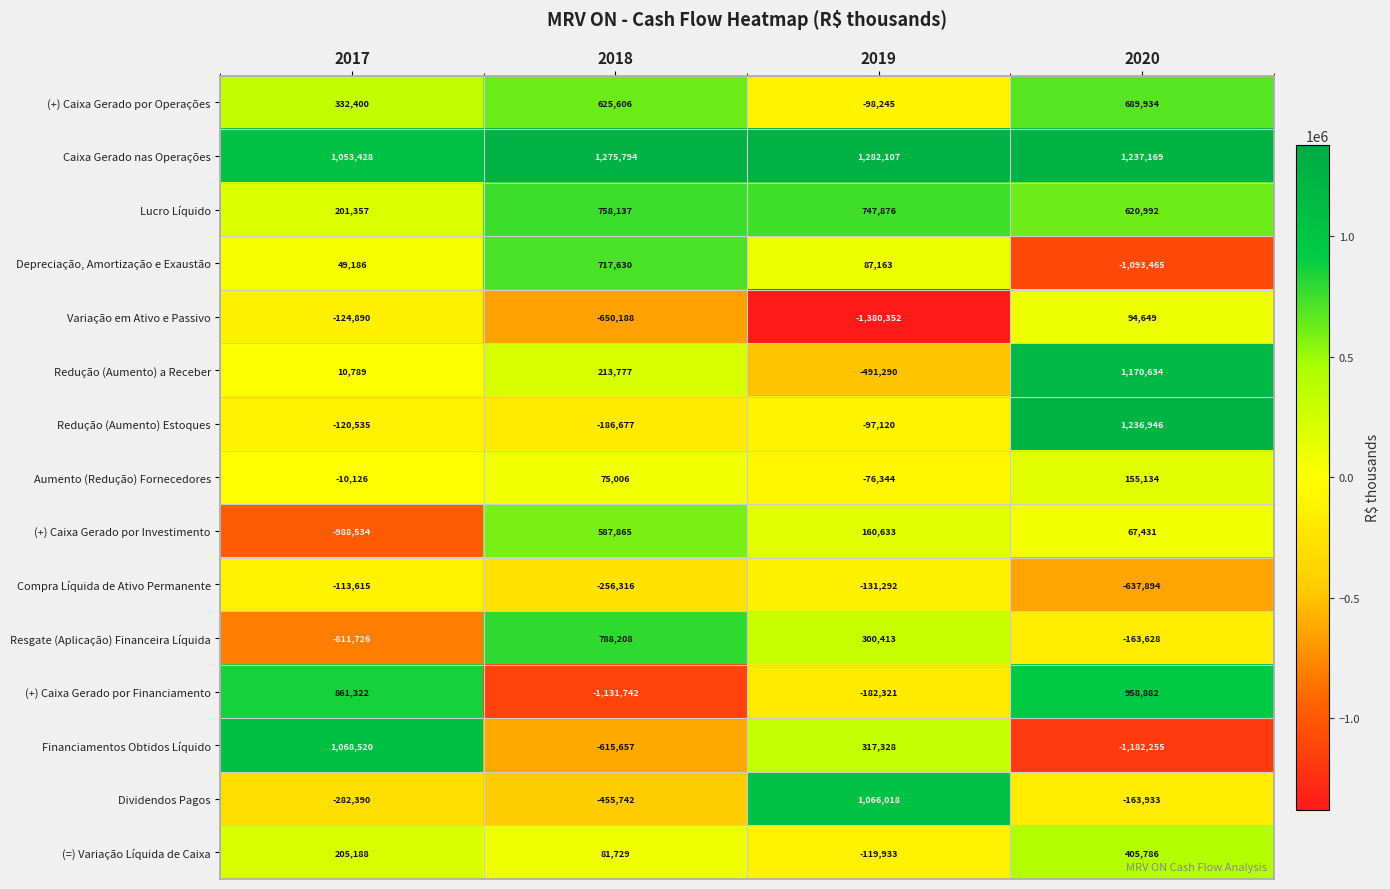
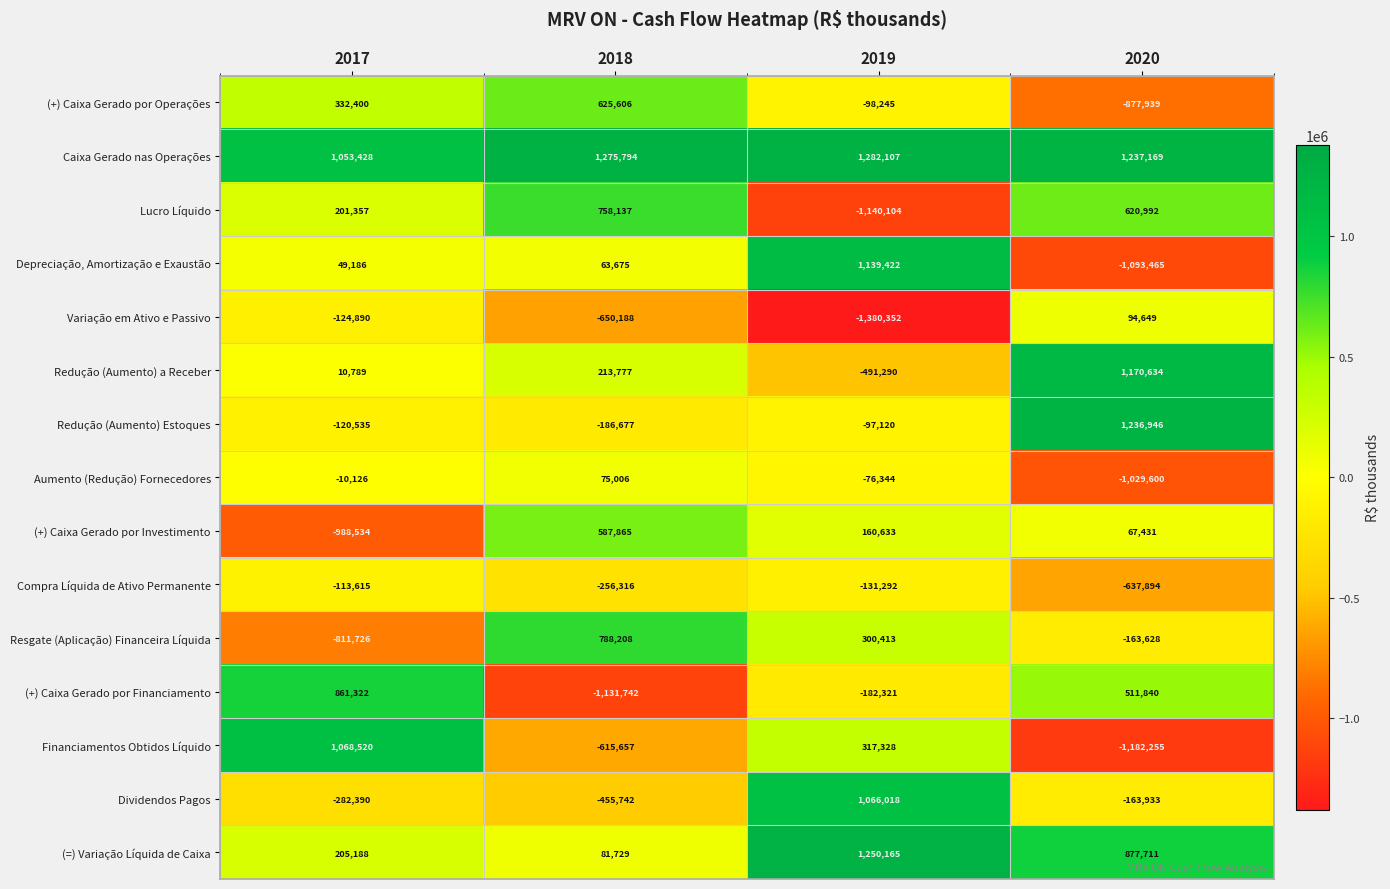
  {
    "(+) Caixa Gerado por Operações": {
      "2017": "332,400",
      "2018": "625,606",
      "2019": "-98,245",
-     "2020": "689,934"
+     "2020": "-877,939"
    },
    "Caixa Gerado nas Operações": {
      "2017": "1,053,428",
      "2018": "1,275,794",
      "2019": "1,282,107",
      "2020": "1,237,169"
    },
    "Lucro Líquido": {
      "2017": "201,357",
      "2018": "758,137",
-     "2019": "747,876",
+     "2019": "-1,140,104",
      "2020": "620,992"
    },
    "Depreciação, Amortização e Exaustão": {
      "2017": "49,186",
-     "2018": "717,630",
-     "2019": "87,163",
+     "2018": "63,675",
+     "2019": "1,139,422",
      "2020": "-1,093,465"
    },
    "Variação em Ativo e Passivo": {
      "2017": "-124,890",
      "2018": "-650,188",
      "2019": "-1,380,352",
      "2020": "94,649"
    },
    "Redução (Aumento) a Receber": {
      "2017": "10,789",
      "2018": "213,777",
      "2019": "-491,290",
      "2020": "1,170,634"
    },
    "Redução (Aumento) Estoques": {
      "2017": "-120,535",
      "2018": "-186,677",
      "2019": "-97,120",
      "2020": "1,236,946"
    },
    "Aumento (Redução) Fornecedores": {
      "2017": "-10,126",
      "2018": "75,006",
      "2019": "-76,344",
-     "2020": "155,134"
+     "2020": "-1,029,600"
    },
    "(+) Caixa Gerado por Investimento": {
      "2017": "-988,534",
      "2018": "587,865",
      "2019": "160,633",
      "2020": "67,431"
    },
    "Compra Líquida de Ativo Permanente": {
      "2017": "-113,615",
      "2018": "-256,316",
      "2019": "-131,292",
      "2020": "-637,894"
    },
    "Resgate (Aplicação) Financeira Líquida": {
      "2017": "-811,726",
      "2018": "788,208",
      "2019": "300,413",
      "2020": "-163,628"
    },
    "(+) Caixa Gerado por Financiamento": {
      "2017": "861,322",
      "2018": "-1,131,742",
      "2019": "-182,321",
-     "2020": "958,882"
+     "2020": "511,840"
    },
    "Financiamentos Obtidos Líquido": {
      "2017": "1,068,520",
      "2018": "-615,657",
      "2019": "317,328",
      "2020": "-1,182,255"
    },
    "Dividendos Pagos": {
      "2017": "-282,390",
      "2018": "-455,742",
      "2019": "1,066,018",
      "2020": "-163,933"
    },
    "(=) Variação Líquida de Caixa": {
      "2017": "205,188",
      "2018": "81,729",
-     "2019": "-119,933",
-     "2020": "405,786"
+     "2019": "1,250,165",
+     "2020": "877,711"
    }
  }
